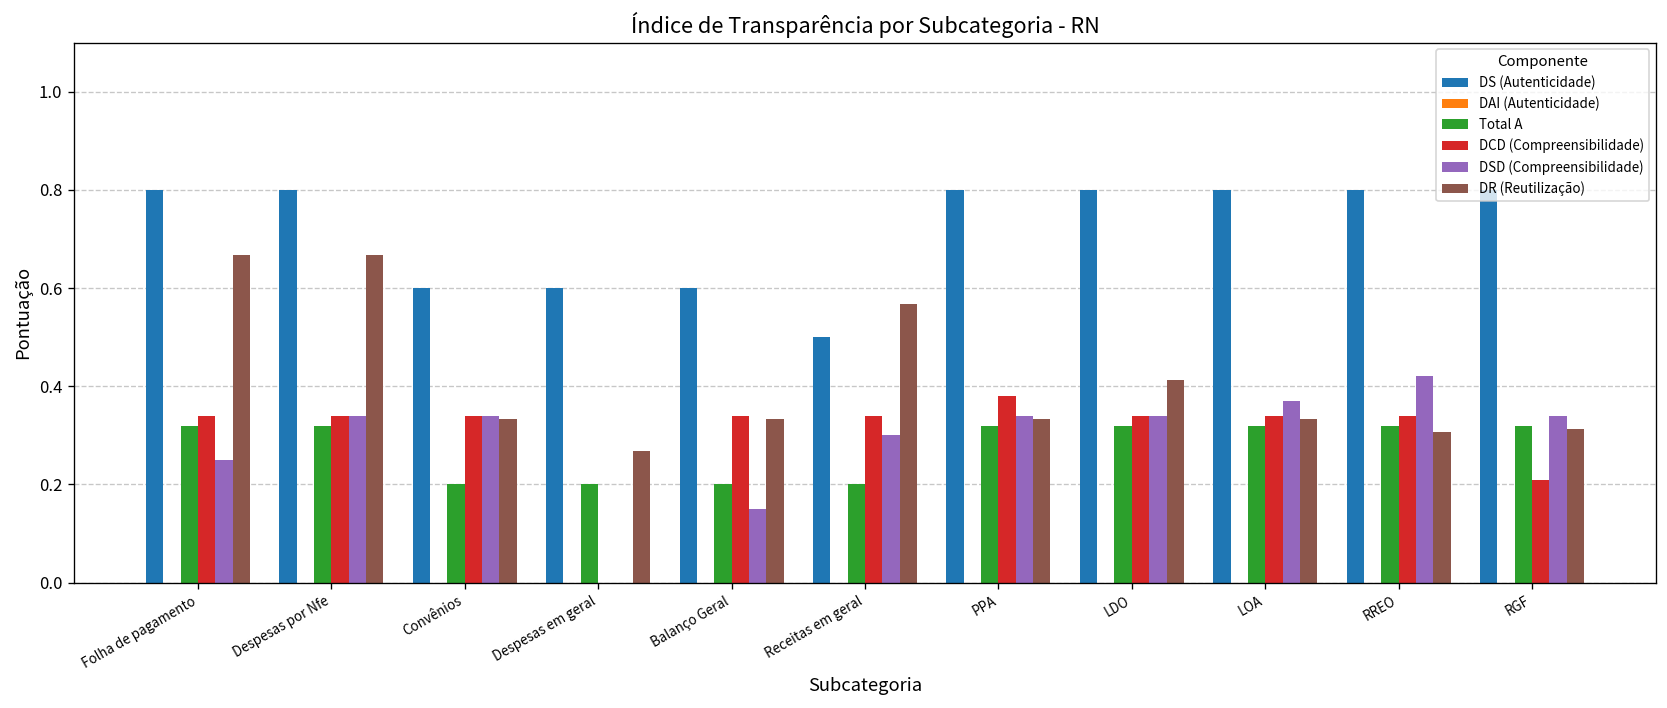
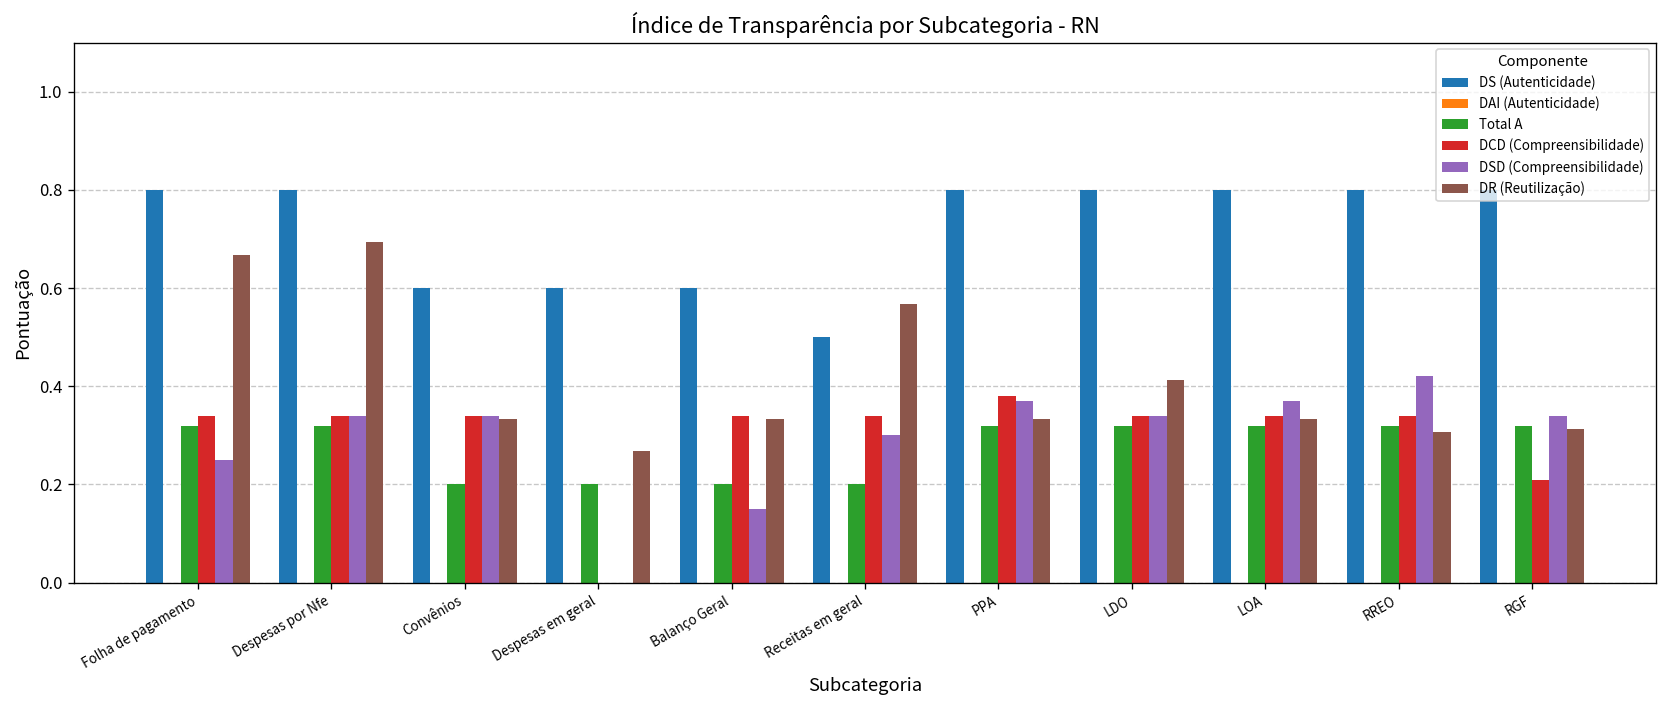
  {
    "DS (Autenticidade)": {
      "Folha de pagamento": 0.80,
      "Despesas por Nfe": 0.80,
      "Convênios": 0.60,
      "Despesas em geral": 0.60,
      "Balanço Geral": 0.60,
      "Receitas em geral": 0.50,
      "PPA": 0.80,
      "LDO": 0.80,
      "LOA": 0.80,
      "RREO": 0.80
    },
    "DAI (Autenticidade)": {
      "Folha de pagamento": 0.00,
      "Despesas por Nfe": 0.00,
      "Convênios": 0.00,
      "Despesas em geral": 0.00,
      "Balanço Geral": 0.00,
      "Receitas em geral": 0.00,
      "PPA": 0.00,
      "LDO": 0.00,
      "LOA": 0.00,
      "RREO": 0.00,
      "RGF": 0.00
    },
    "Total A": {
      "Folha de pagamento": 0.32,
      "Despesas por Nfe": 0.32,
      "Convênios": 0.20,
      "Despesas em geral": 0.20,
      "Balanço Geral": 0.20,
      "Receitas em geral": 0.20,
      "PPA": 0.32,
      "LDO": 0.32,
      "LOA": 0.32,
      "RREO": 0.32,
      "RGF": 0.32
    },
    "DCD (Compreensibilidade)": {
      "Folha de pagamento": 0.34,
      "Despesas por Nfe": 0.34,
      "Convênios": 0.34,
      "Despesas em geral": 0.00,
      "Balanço Geral": 0.34,
      "Receitas em geral": 0.34,
      "PPA": 0.38,
      "LDO": 0.34,
      "LOA": 0.34,
      "RREO": 0.34,
      "RGF": 0.21
    },
    "DSD (Compreensibilidade)": {
      "Folha de pagamento": 0.25,
      "Despesas por Nfe": 0.34,
      "Convênios": 0.34,
      "Despesas em geral": 0.00,
      "Balanço Geral": 0.15,
      "Receitas em geral": 0.30,
-     "PPA": 0.34,
+     "PPA": 0.37,
      "LDO": 0.34,
      "LOA": 0.37,
      "RREO": 0.42,
      "RGF": 0.34
    },
    "DR (Reutilização)": {
      "Folha de pagamento": 0.67,
-     "Despesas por Nfe": 0.67,
+     "Despesas por Nfe": 0.69,
      "Convênios": 0.33,
      "Despesas em geral": 0.27,
      "Balanço Geral": 0.33,
      "Receitas em geral": 0.57,
      "PPA": 0.33,
      "LDO": 0.41,
      "LOA": 0.33,
      "RREO": 0.31,
      "RGF": 0.31
    }
  }
